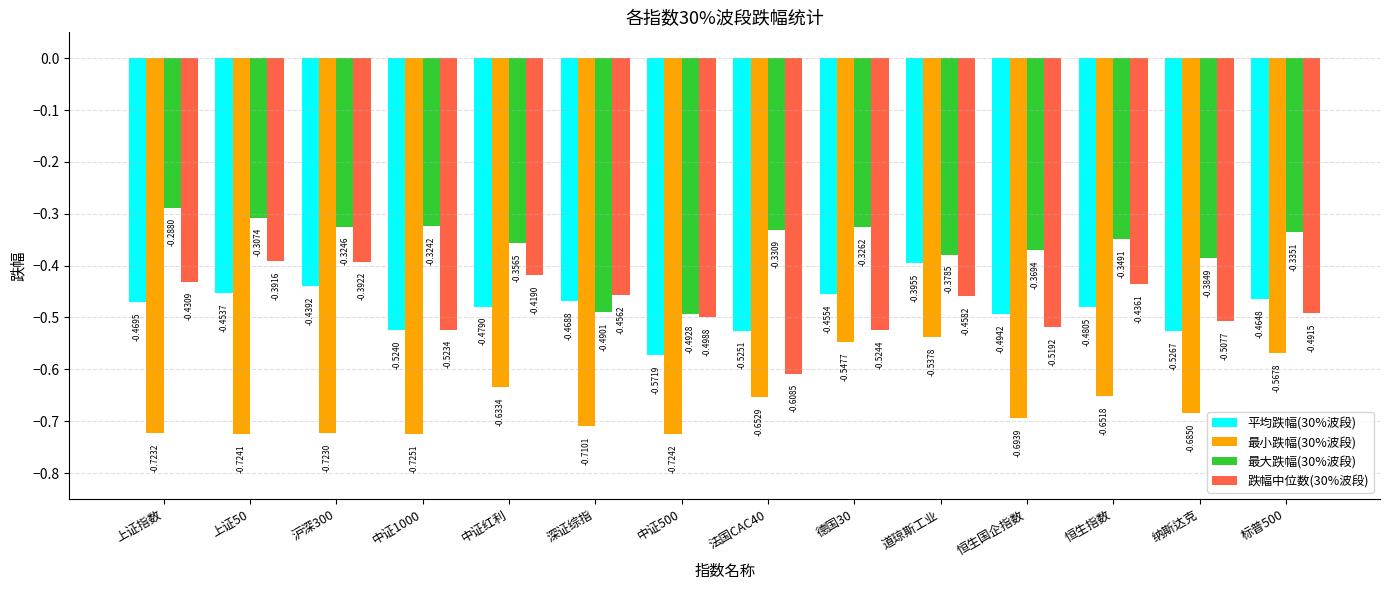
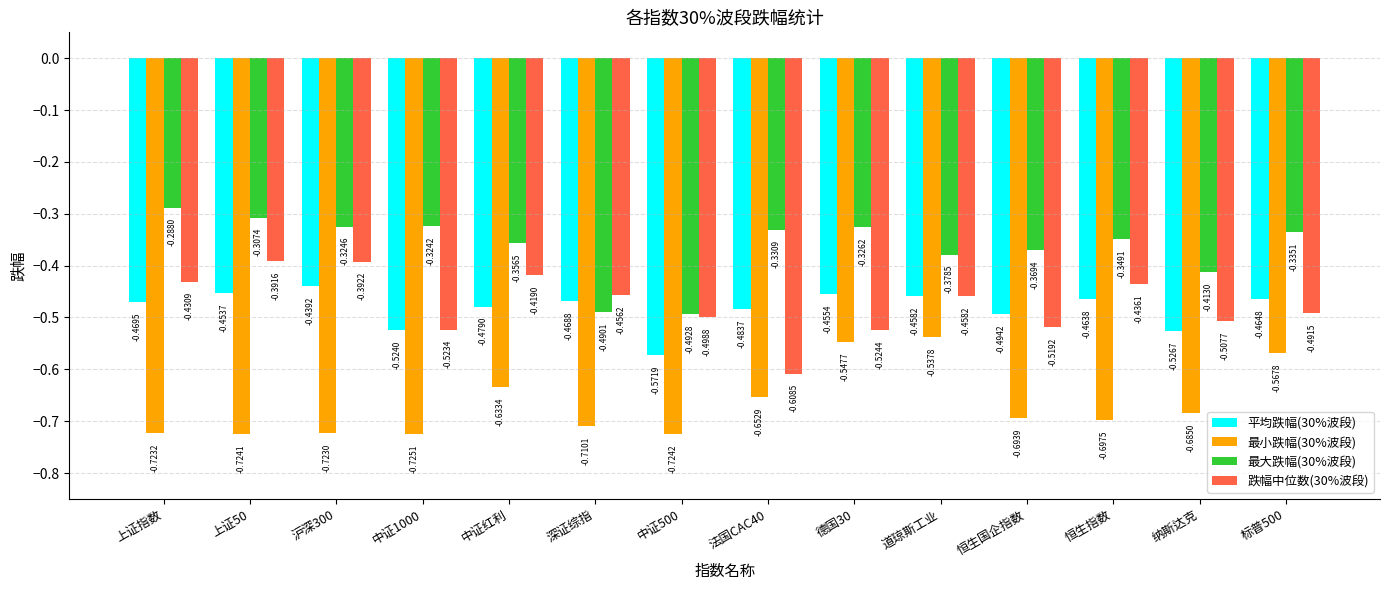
  {
    "平均跌幅(30%波段)": {
      "上证指数": -0.4695,
      "上证50": -0.4537,
      "沪深300": -0.4392,
      "中证1000": -0.5240,
      "中证红利": -0.4790,
      "深证综指": -0.4688,
      "中证500": -0.5719,
-     "法国CAC40": -0.5251,
+     "法国CAC40": -0.4837,
      "德国30": -0.4554,
-     "道琼斯工业": -0.3955,
+     "道琼斯工业": -0.4582,
      "恒生国企指数": -0.4942,
-     "恒生指数": -0.4805,
+     "恒生指数": -0.4638,
      "纳斯达克": -0.5267,
      "标普500": -0.4648
    },
    "最小跌幅(30%波段)": {
      "上证指数": -0.7232,
      "上证50": -0.7241,
      "沪深300": -0.7230,
      "中证1000": -0.7251,
      "中证红利": -0.6334,
      "深证综指": -0.7101,
      "中证500": -0.7242,
      "法国CAC40": -0.6529,
      "德国30": -0.5477,
      "道琼斯工业": -0.5378,
      "恒生国企指数": -0.6939,
-     "恒生指数": -0.6518,
+     "恒生指数": -0.6975,
      "纳斯达克": -0.6850,
      "标普500": -0.5678
    },
    "最大跌幅(30%波段)": {
      "上证指数": -0.2880,
      "上证50": -0.3074,
      "沪深300": -0.3246,
      "中证1000": -0.3242,
      "中证红利": -0.3565,
      "深证综指": -0.4901,
      "中证500": -0.4928,
      "法国CAC40": -0.3309,
      "德国30": -0.3262,
      "道琼斯工业": -0.3785,
      "恒生国企指数": -0.3694,
      "恒生指数": -0.3491,
-     "纳斯达克": -0.3849,
+     "纳斯达克": -0.4130,
      "标普500": -0.3351
    },
    "跌幅中位数(30%波段)": {
      "上证指数": -0.4309,
      "上证50": -0.3916,
      "沪深300": -0.3922,
      "中证1000": -0.5234,
      "中证红利": -0.4190,
      "深证综指": -0.4562,
      "中证500": -0.4988,
      "法国CAC40": -0.6085,
      "德国30": -0.5244,
      "道琼斯工业": -0.4582,
      "恒生国企指数": -0.5192,
      "恒生指数": -0.4361,
      "纳斯达克": -0.5077,
      "标普500": -0.4915
    }
  }
